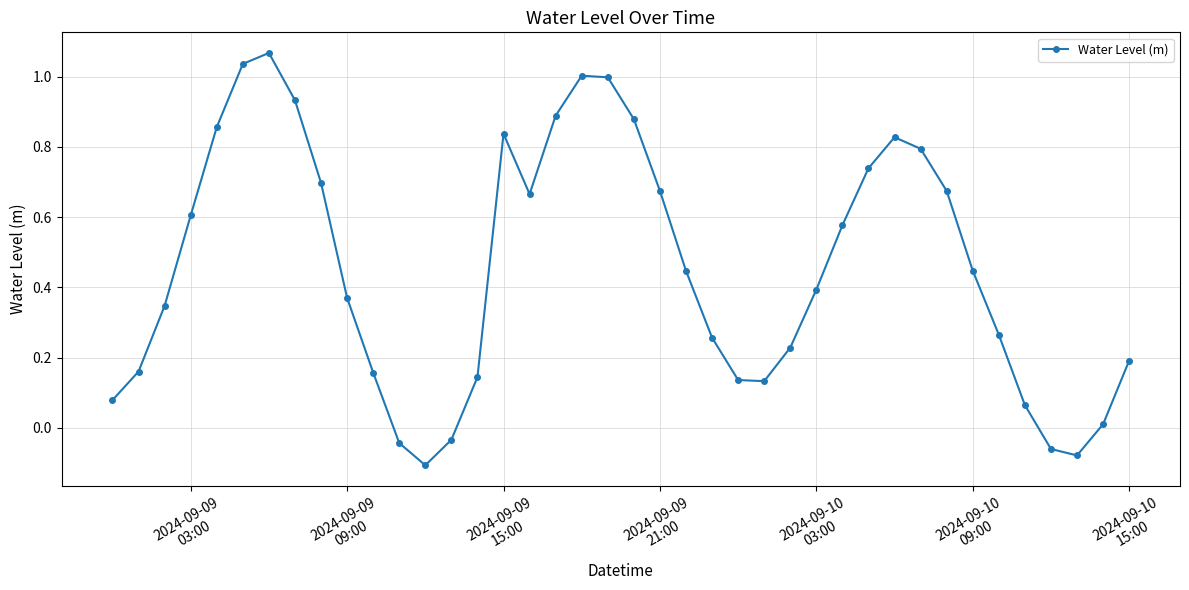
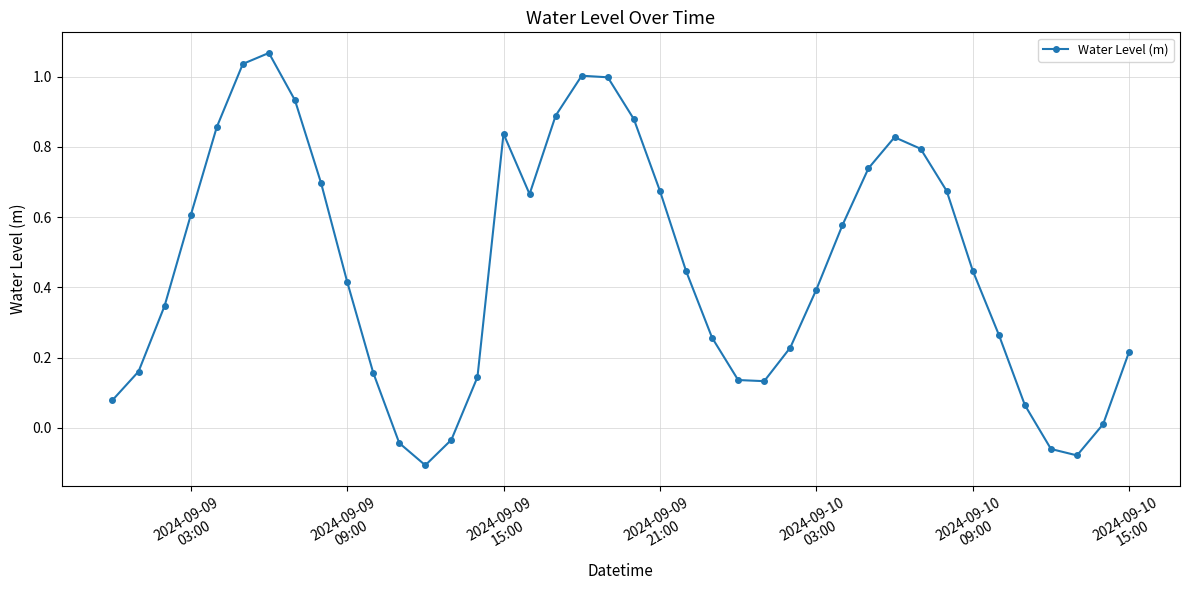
  {
    "2024-09-09 03:00": 0.60,
-   "2024-09-09 09:00": 0.37,
+   "2024-09-09 09:00": 0.42,
    "2024-09-09 15:00": 0.84,
    "2024-09-09 21:00": 0.67,
    "2024-09-10 03:00": 0.39,
    "2024-09-10 09:00": 0.45,
-   "2024-09-10 15:00": 0.19
+   "2024-09-10 15:00": 0.22
  }
